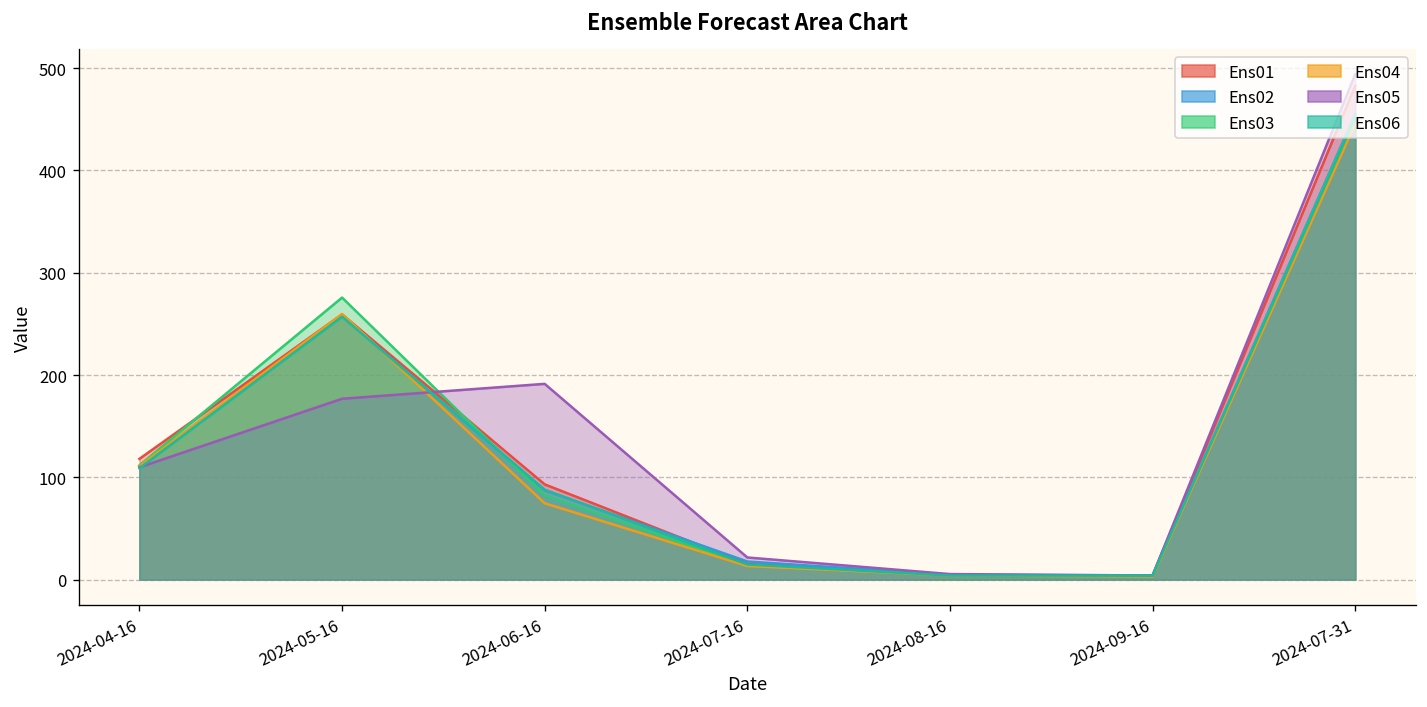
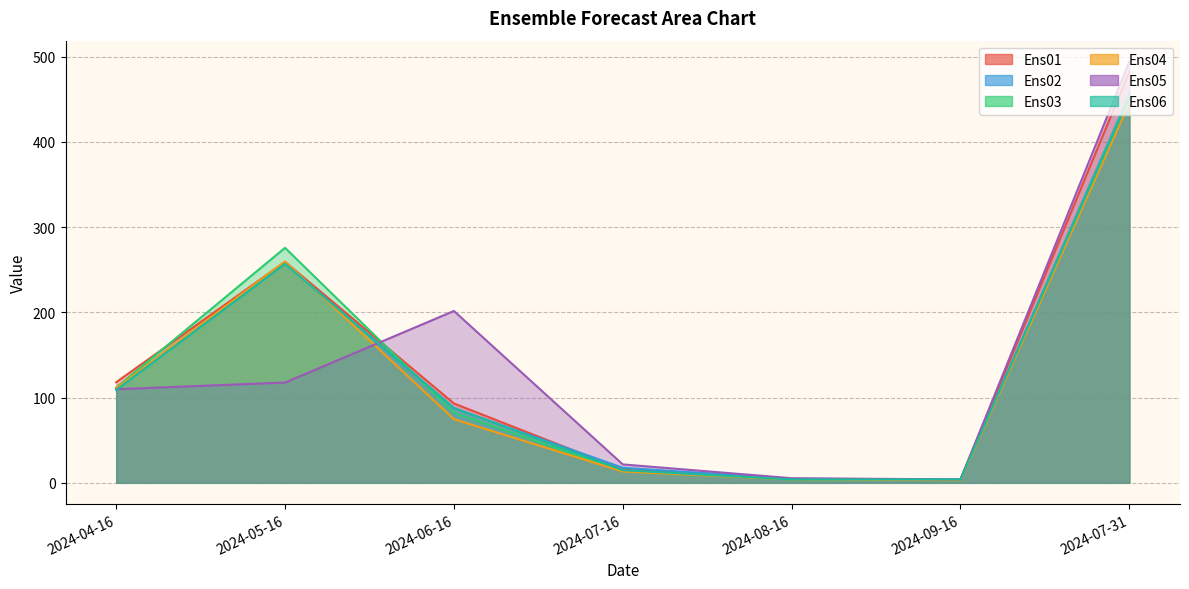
  {
    "Ens05": {
-     "2024-05-16": 180,
-     "2024-06-16": 190,
+     "2024-05-16": 120,
+     "2024-06-16": 200,
      "2024-07-16": 20
    }
  }
